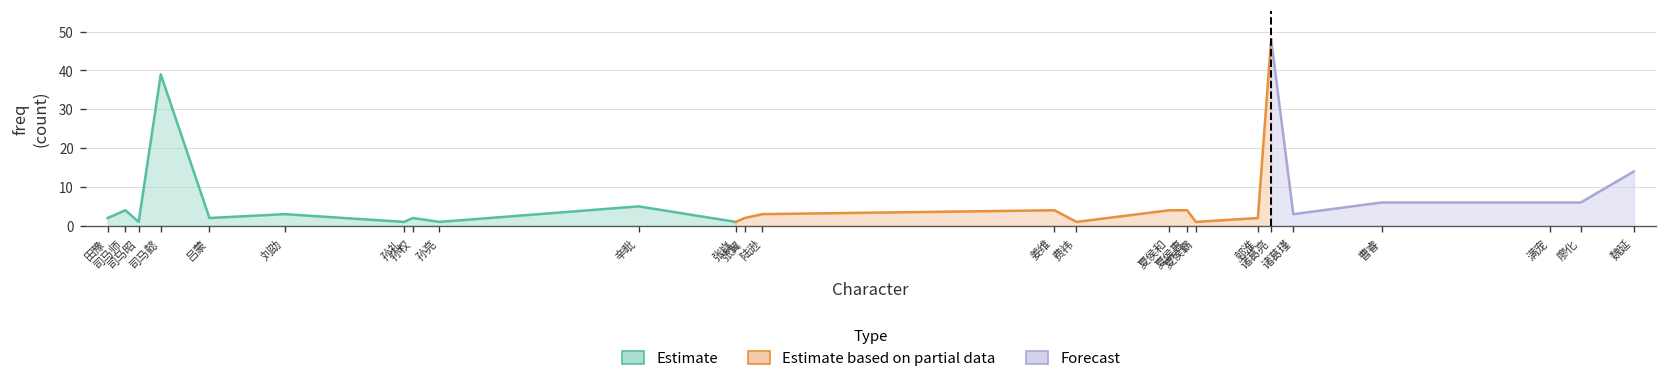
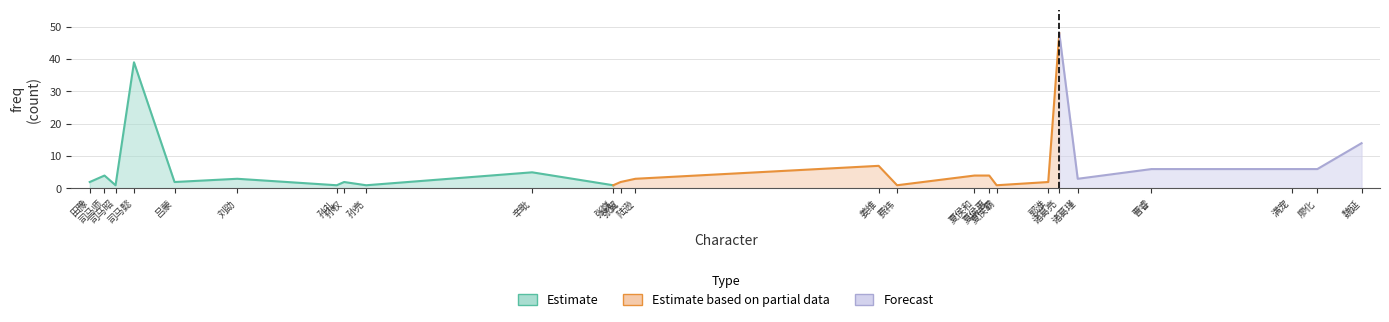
  {
    "Estimate based on partial data": {
      "张翼": 2,
      "陆逊": 3,
-     "姜维": 4,
+     "姜维": 7,
      "费祎": 1,
      "夏侯和": 4,
      "夏侯惠": 4,
      "夏侯霸": 1,
      "郭淮": 2
    }
  }
